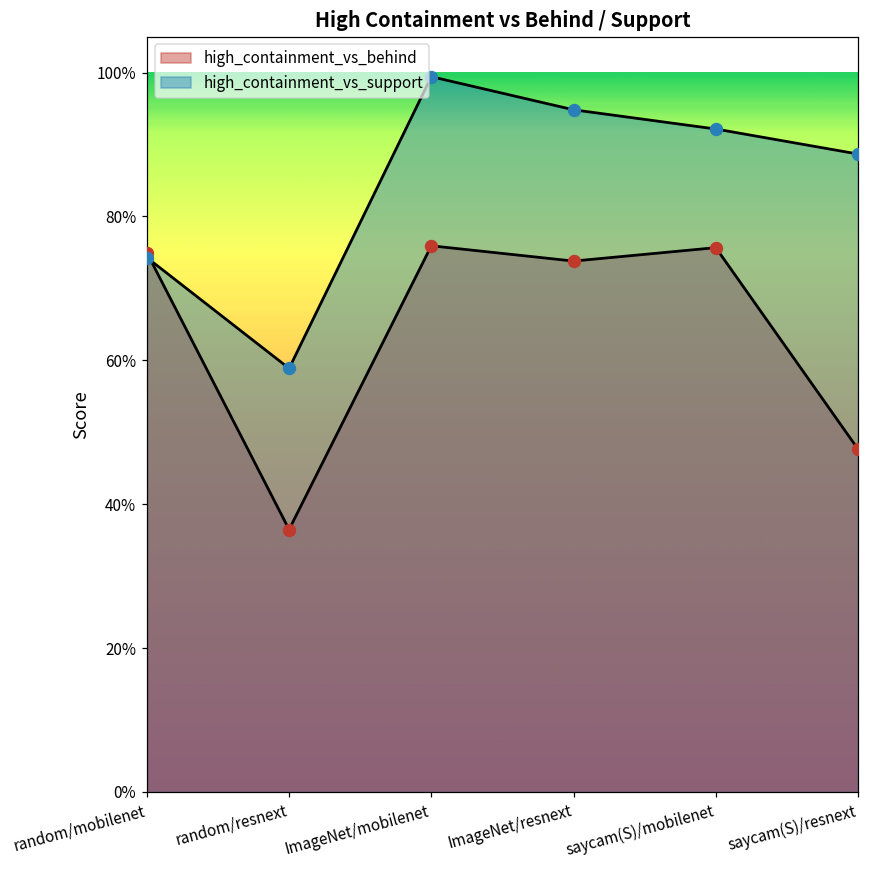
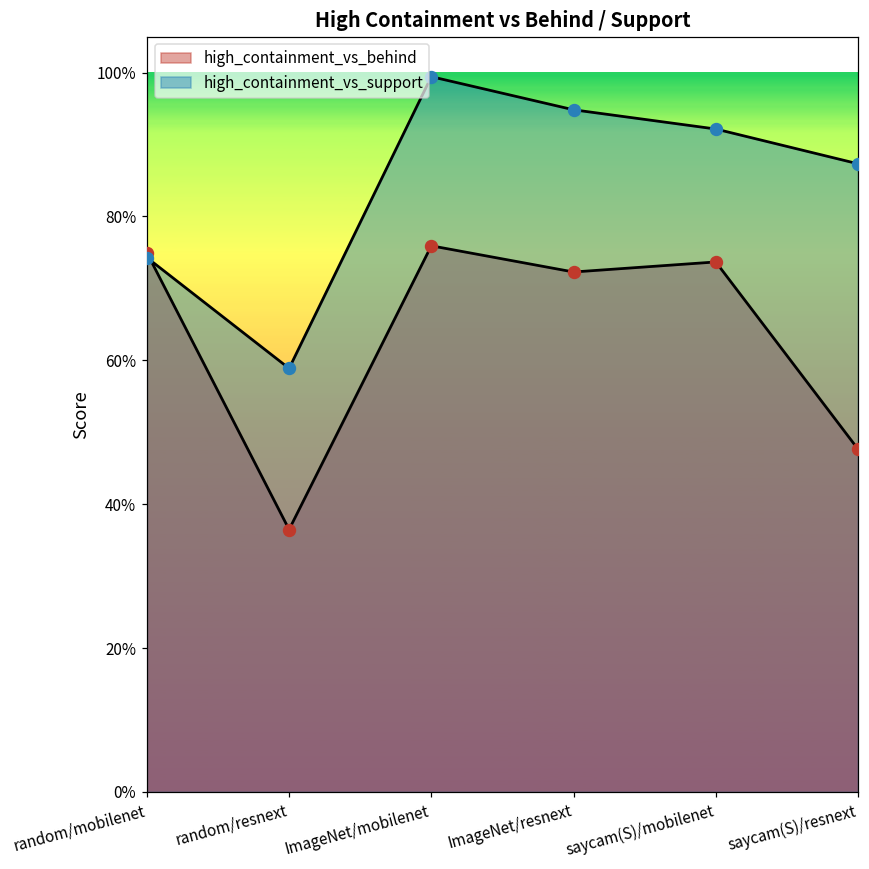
  {
    "high_containment_vs_behind": {
      "random/mobilenet": "75%",
      "random/resnext": "36%",
      "ImageNet/mobilenet": "76%",
-     "ImageNet/resnext": "74%",
-     "saycam(S)/mobilenet": "76%",
+     "ImageNet/resnext": "72%",
+     "saycam(S)/mobilenet": "74%",
      "saycam(S)/resnext": "48%"
    },
    "high_containment_vs_support": {
      "random/mobilenet": "74%",
      "random/resnext": "59%",
      "ImageNet/mobilenet": "99%",
      "ImageNet/resnext": "95%",
      "saycam(S)/mobilenet": "92%",
-     "saycam(S)/resnext": "89%"
+     "saycam(S)/resnext": "87%"
    }
  }
